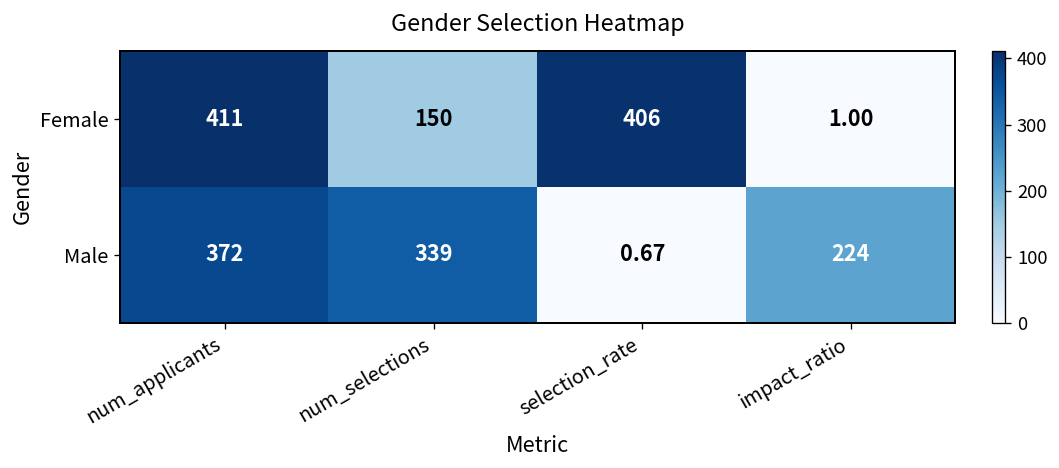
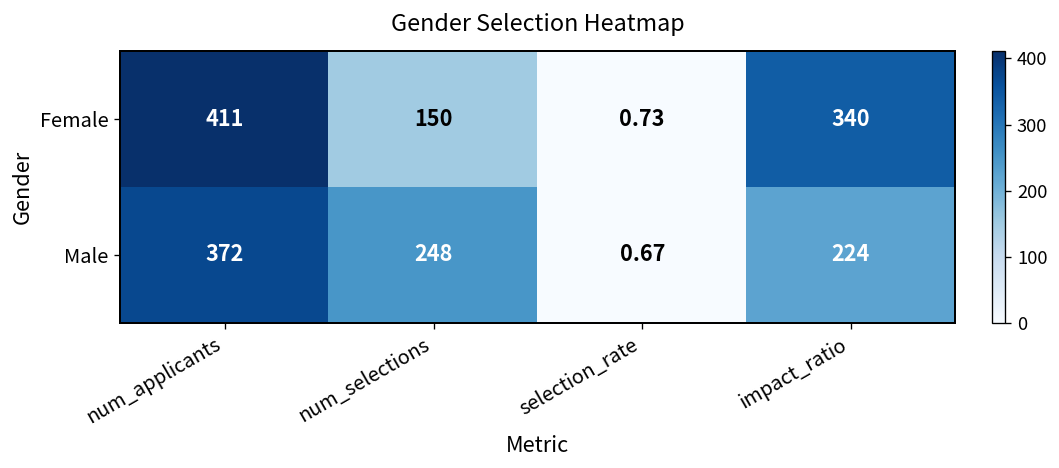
  {
    "Female": {
      "num_applicants": 411,
      "num_selections": 150,
-     "selection_rate": 406,
-     "impact_ratio": 1.00
+     "selection_rate": 0.73,
+     "impact_ratio": 340
    },
    "Male": {
      "num_applicants": 372,
-     "num_selections": 339,
+     "num_selections": 248,
      "selection_rate": 0.67,
      "impact_ratio": 224
    }
  }
